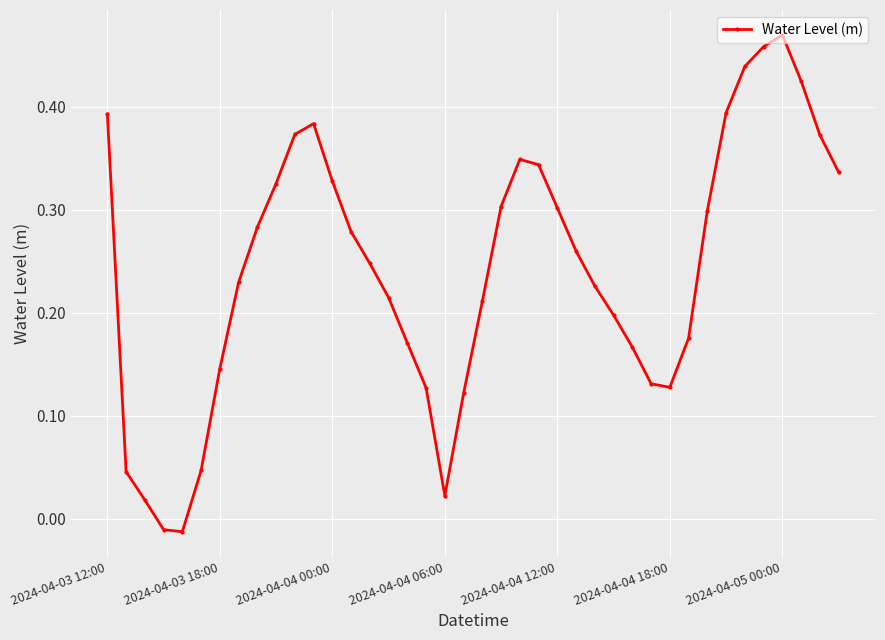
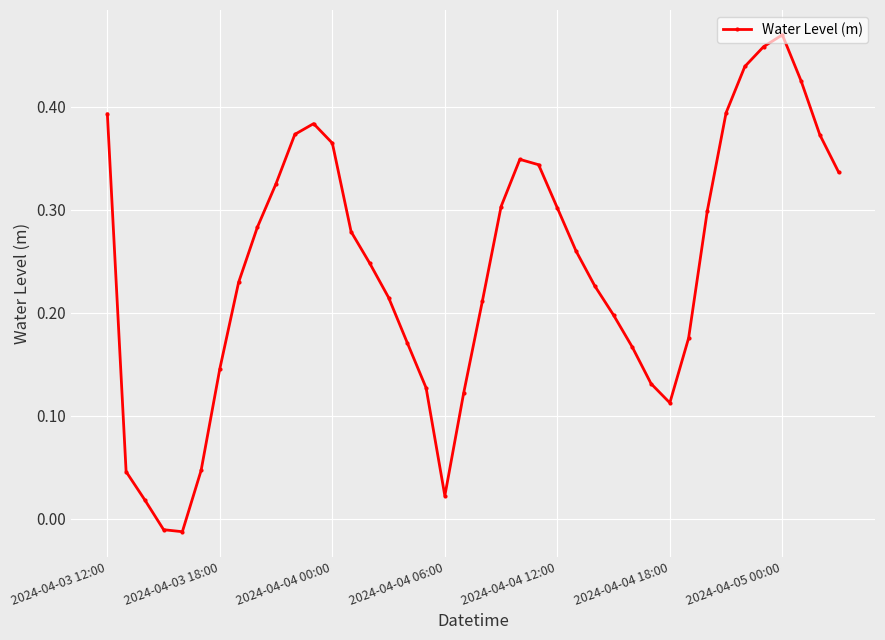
  {
    "2024-04-03 12:00": 0.393,
    "2024-04-03 18:00": 0.146,
-   "2024-04-04 00:00": 0.328,
+   "2024-04-04 00:00": 0.365,
    "2024-04-04 06:00": 0.022,
    "2024-04-04 12:00": 0.302,
-   "2024-04-04 18:00": 0.127
+   "2024-04-04 18:00": 0.112
  }
